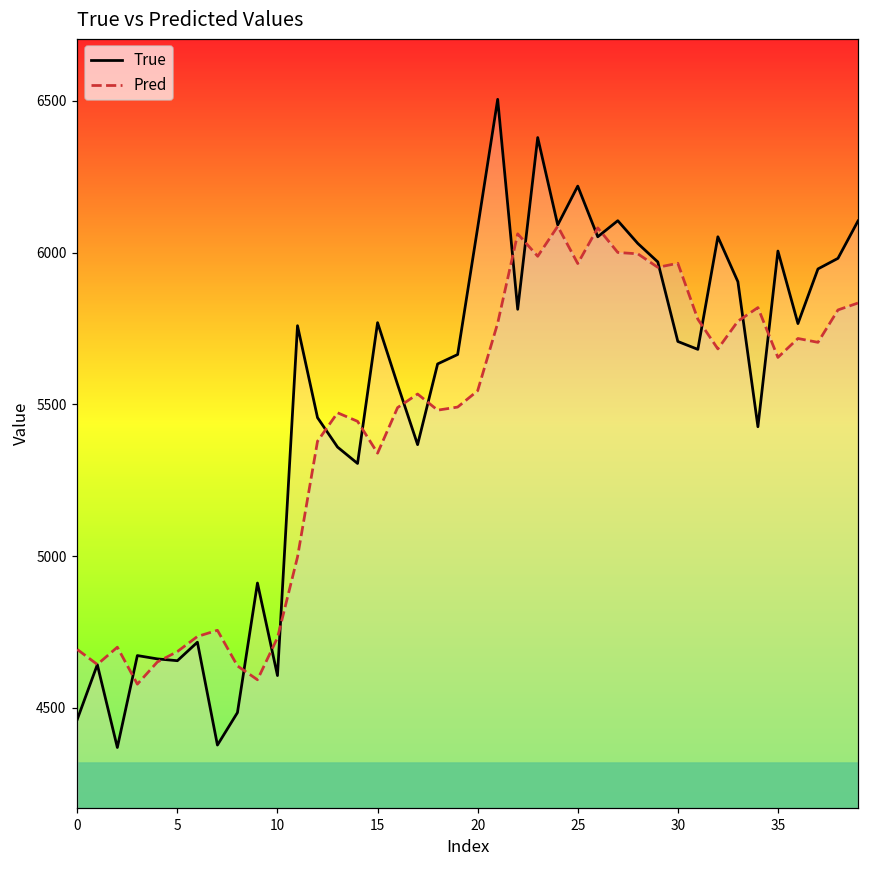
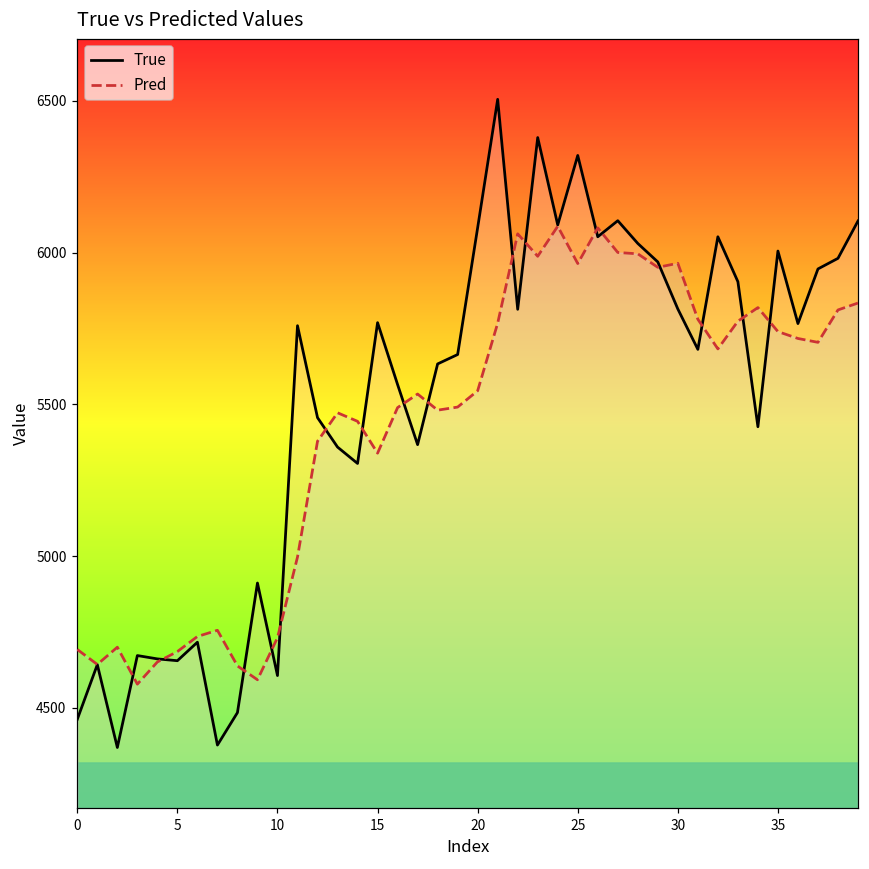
  {
    "True": {
      "0": 4460,
      "5": 4660,
      "10": 4610,
      "15": 5770,
      "20": 6080,
-     "25": 6220,
-     "30": 5710,
+     "25": 6320,
+     "30": 5810,
      "35": 6010
    },
    "Pred": {
      "0": 4690,
      "5": 4690,
      "10": 4730,
      "15": 5340,
      "20": 5540,
      "25": 5960,
      "30": 5960,
-     "35": 5650
+     "35": 5740
    }
  }
